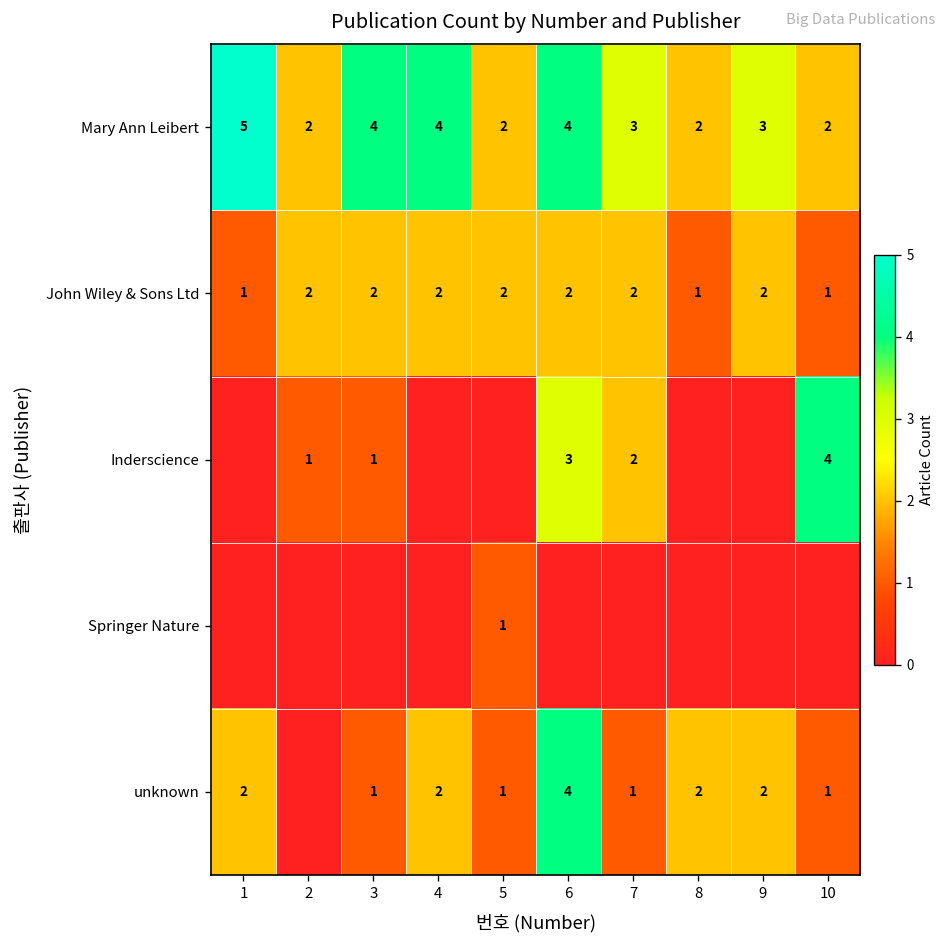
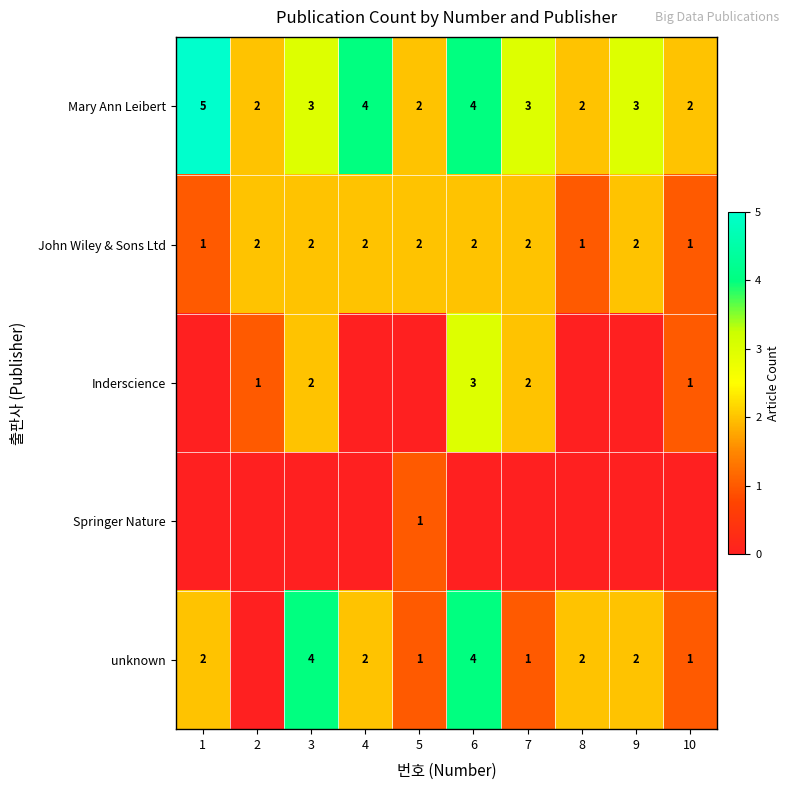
  {
    "Mary Ann Leibert": {
      "1": 5,
      "2": 2,
-     "3": 4,
+     "3": 3,
      "4": 4,
      "5": 2,
      "6": 4,
      "7": 3,
      "8": 2,
      "9": 3,
      "10": 2
    },
    "John Wiley & Sons Ltd": {
      "1": 1,
      "2": 2,
      "3": 2,
      "4": 2,
      "5": 2,
      "6": 2,
      "7": 2,
      "8": 1,
      "9": 2,
      "10": 1
    },
    "Inderscience": {
      "2": 1,
-     "3": 1,
+     "3": 2,
      "6": 3,
      "7": 2,
-     "10": 4
+     "10": 1
    },
    "Springer Nature": {
      "5": 1
    },
    "unknown": {
      "1": 2,
-     "3": 1,
+     "3": 4,
      "4": 2,
      "5": 1,
      "6": 4,
      "7": 1,
      "8": 2,
      "9": 2,
      "10": 1
    }
  }
